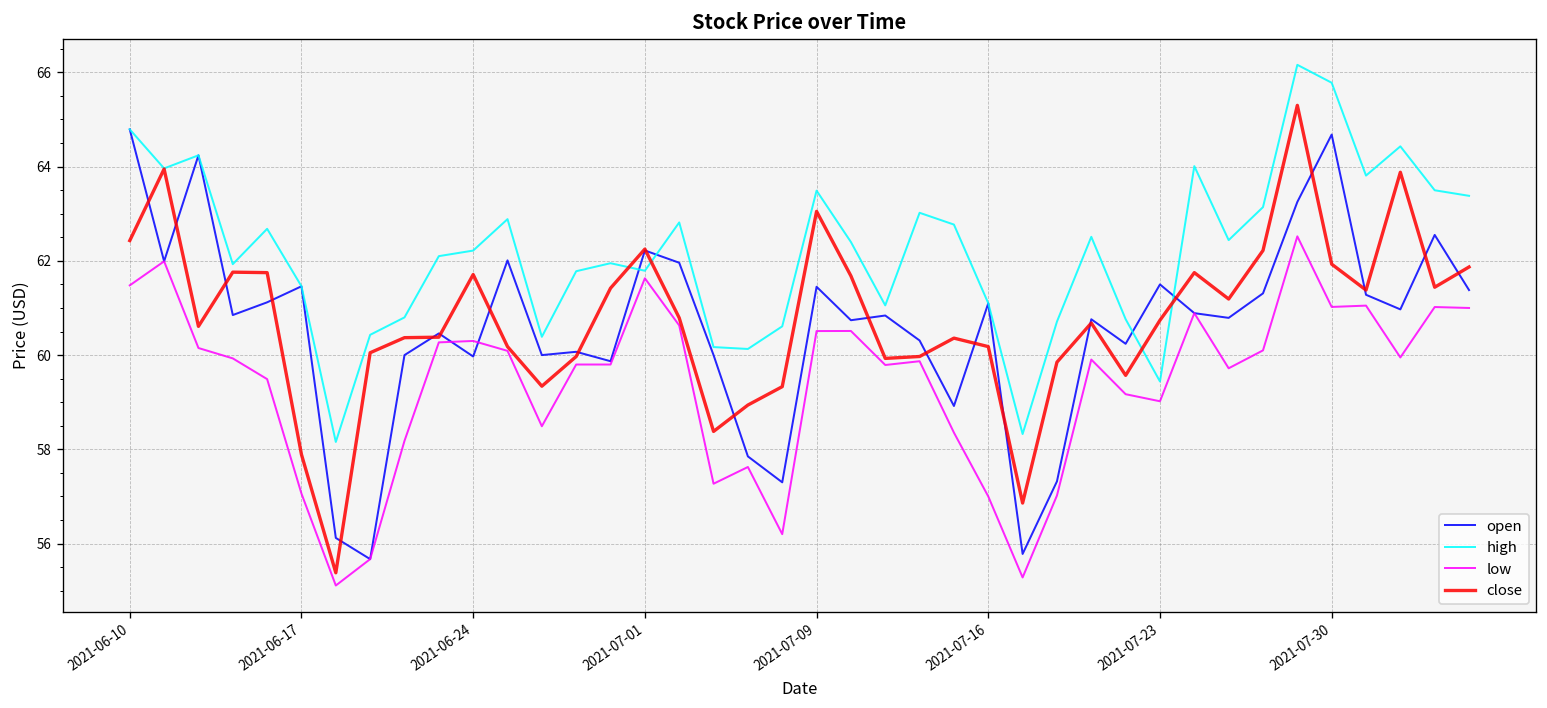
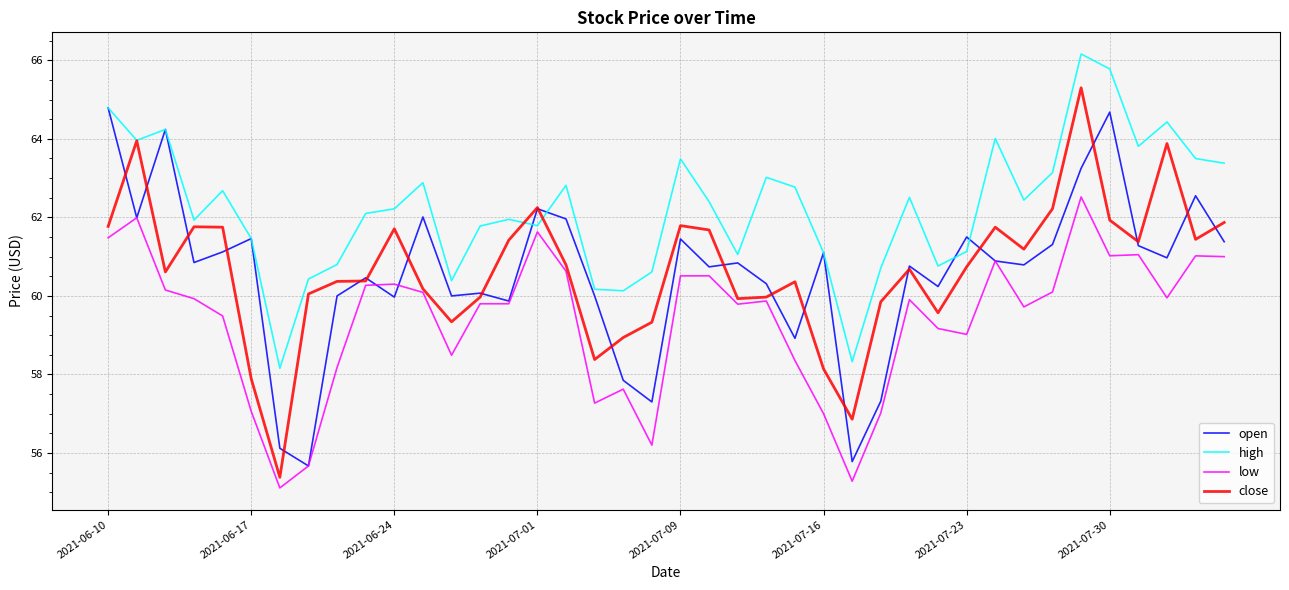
  {
    "open": {
      "2021-06-24": 60.0,
      "2021-07-09": 61.5,
      "2021-07-23": 61.5,
      "2021-07-30": 64.7
    },
    "high": {
      "2021-06-24": 62.2,
      "2021-07-01": 61.8,
      "2021-07-09": 63.5,
-     "2021-07-23": 59.4,
+     "2021-07-23": 61.1,
      "2021-07-30": 65.8
    },
    "low": {
      "2021-06-10": 61.5,
      "2021-06-17": 57.1,
      "2021-06-24": 60.3,
      "2021-07-01": 61.6,
      "2021-07-09": 60.5,
      "2021-07-16": 57.0,
      "2021-07-23": 59.0,
      "2021-07-30": 61.0
    },
    "close": {
-     "2021-06-10": 62.4,
+     "2021-06-10": 61.8,
      "2021-06-17": 57.9,
      "2021-06-24": 61.7,
-     "2021-07-09": 63.1,
-     "2021-07-16": 60.2,
+     "2021-07-09": 61.8,
+     "2021-07-16": 58.1,
      "2021-07-23": 60.7,
      "2021-07-30": 61.9
    }
  }
